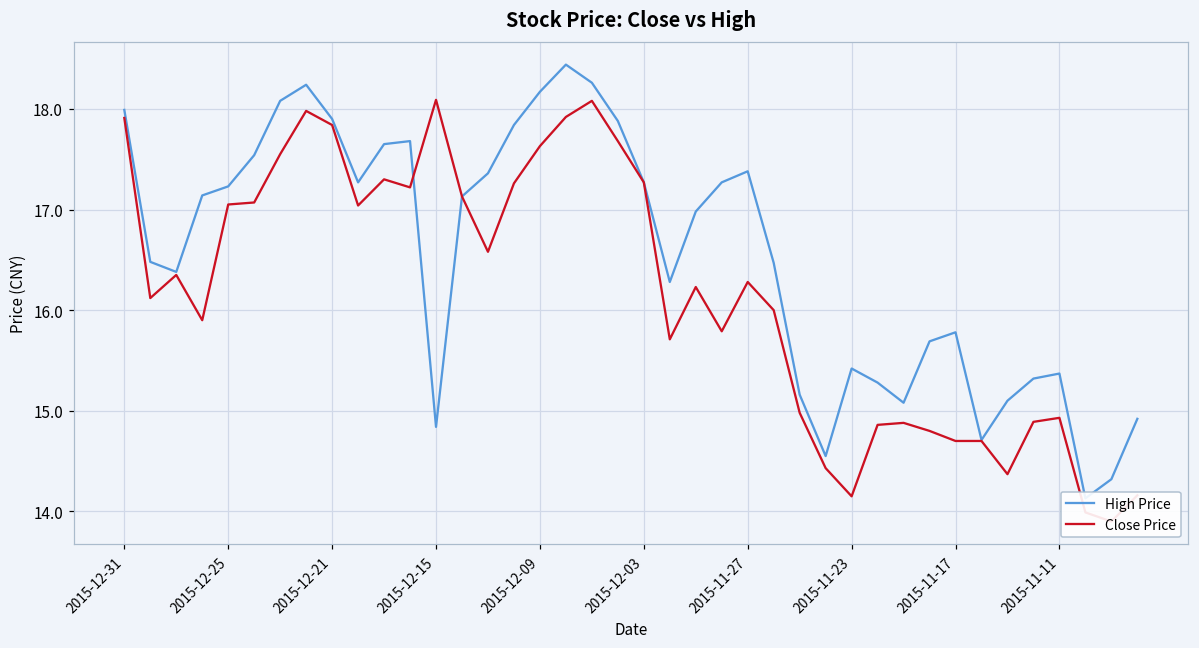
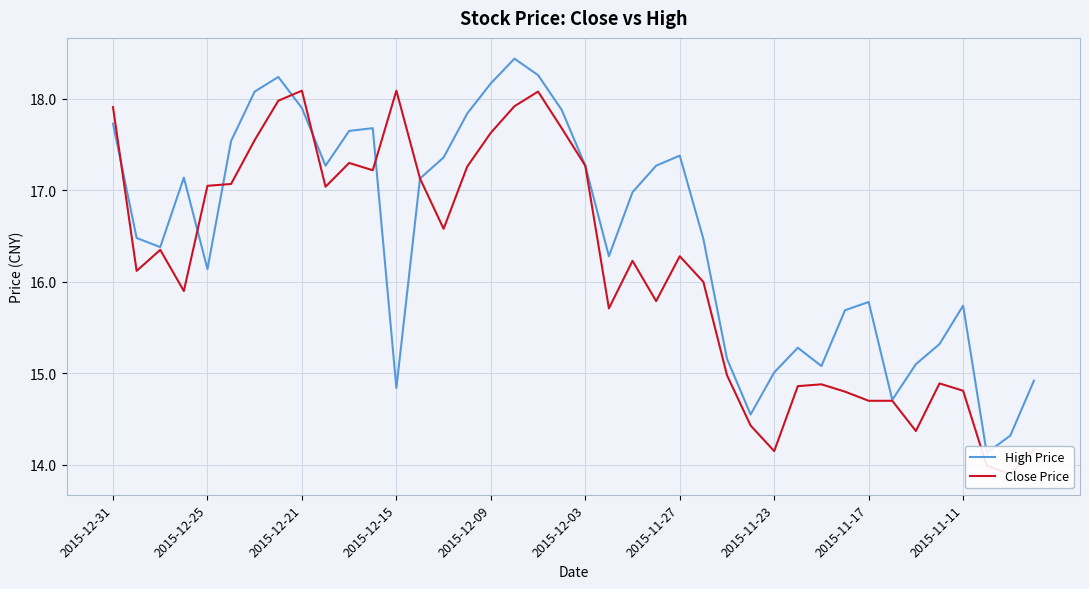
  {
    "High Price": {
-     "2015-12-31": 18.0,
-     "2015-12-25": 17.2,
+     "2015-12-31": 17.7,
+     "2015-12-25": 16.1,
      "2015-12-21": 17.9,
      "2015-12-15": 14.8,
      "2015-12-09": 18.2,
      "2015-11-27": 17.4,
-     "2015-11-23": 15.4,
+     "2015-11-23": 15.0,
      "2015-11-17": 15.8,
-     "2015-11-11": 15.4
+     "2015-11-11": 15.7
    },
    "Close Price": {
      "2015-12-31": 17.9,
      "2015-12-25": 17.1,
-     "2015-12-21": 17.8,
+     "2015-12-21": 18.1,
      "2015-12-15": 18.1,
      "2015-12-09": 17.6,
      "2015-11-27": 16.3,
      "2015-11-23": 14.2,
      "2015-11-17": 14.7,
-     "2015-11-11": 14.9
+     "2015-11-11": 14.8
    }
  }
